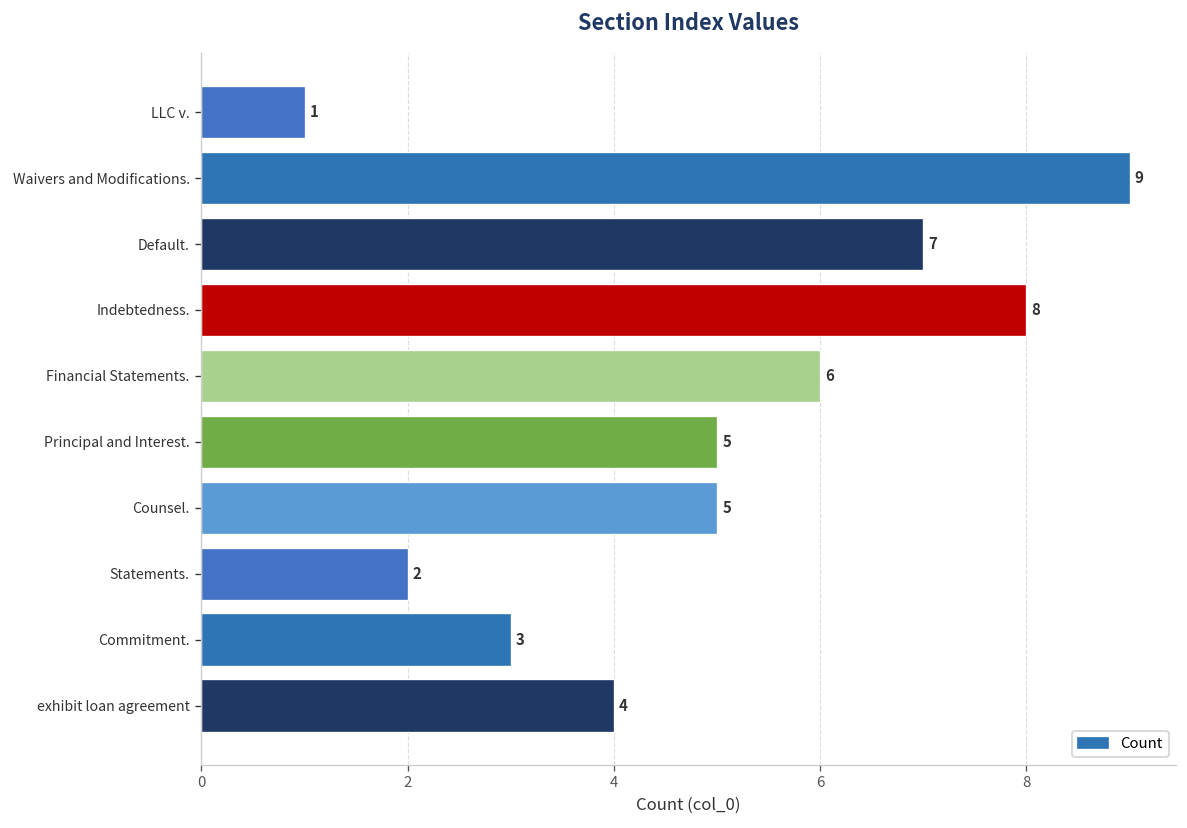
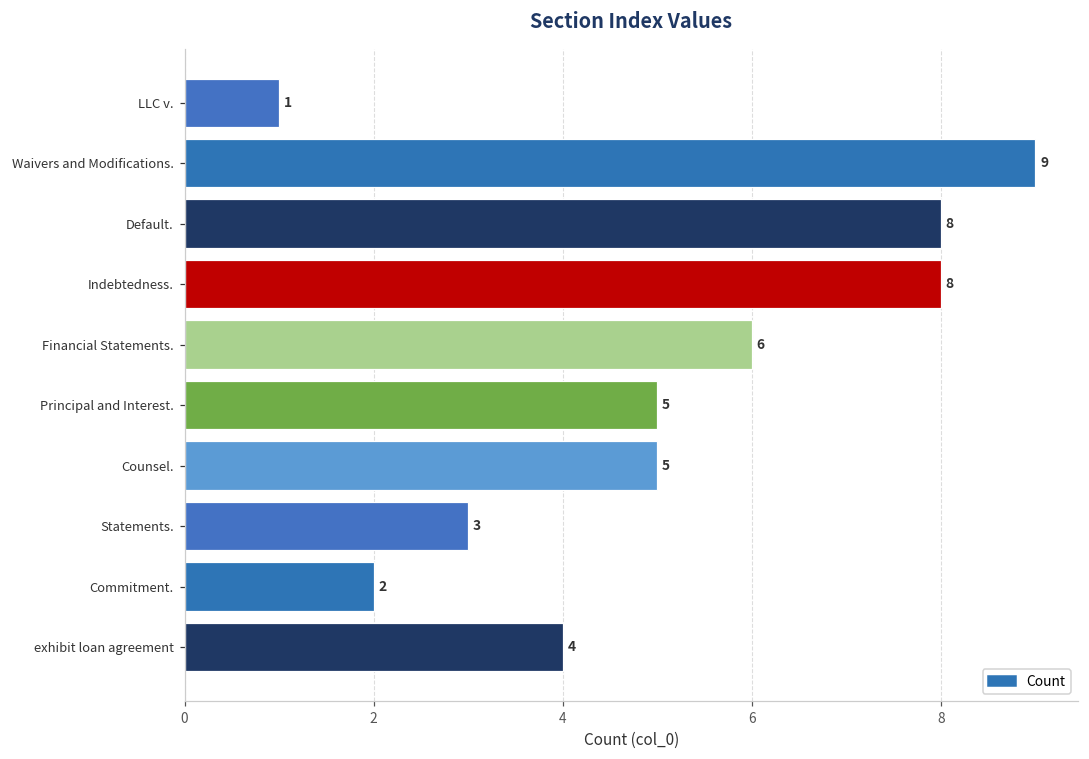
  {
    "LLC v.": 1,
    "Waivers and Modifications.": 9,
-   "Default.": 7,
+   "Default.": 8,
    "Indebtedness.": 8,
    "Financial Statements.": 6,
    "Principal and Interest.": 5,
    "Counsel.": 5,
-   "Statements.": 2,
-   "Commitment.": 3,
+   "Statements.": 3,
+   "Commitment.": 2,
    "exhibit loan agreement": 4
  }
